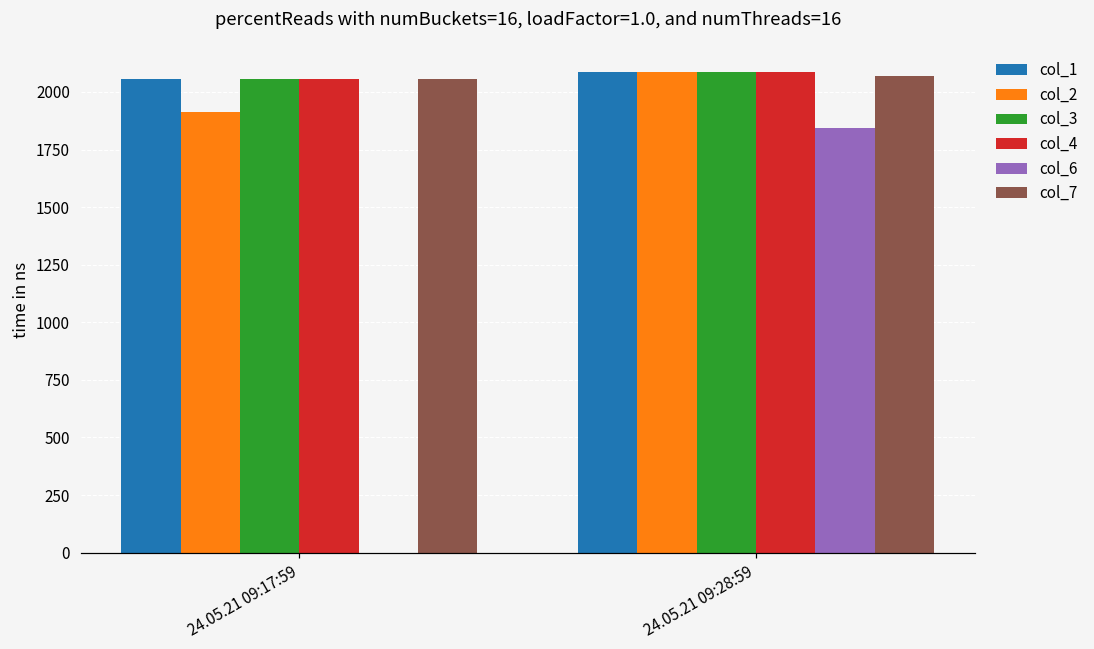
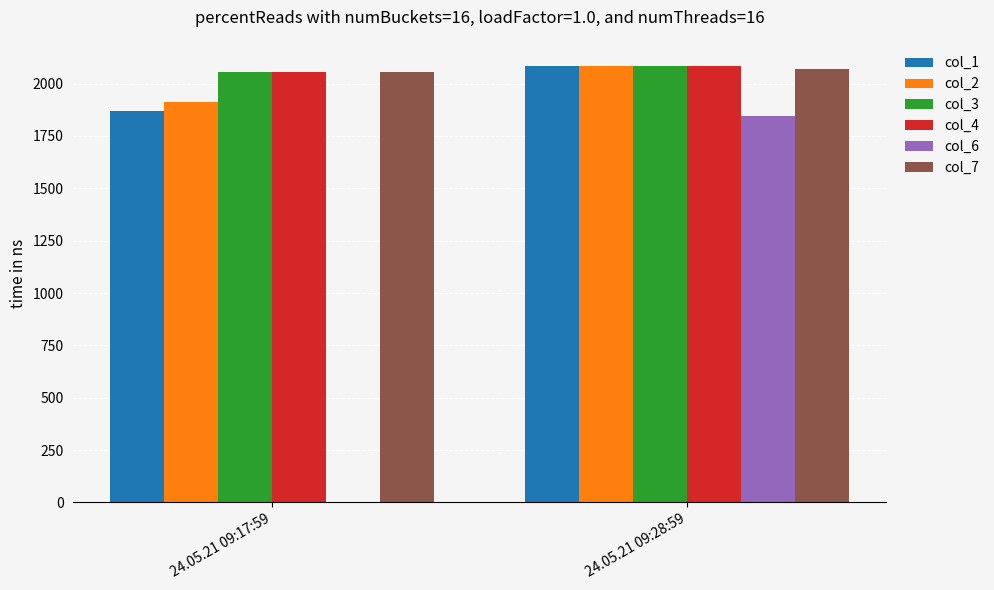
  {
    "col_1": {
-     "24.05.21 09:17:59": 2060,
+     "24.05.21 09:17:59": 1870,
      "24.05.21 09:28:59": 2090
    },
    "col_2": {
      "24.05.21 09:17:59": 1910,
      "24.05.21 09:28:59": 2090
    },
    "col_3": {
      "24.05.21 09:17:59": 2060,
      "24.05.21 09:28:59": 2090
    },
    "col_4": {
      "24.05.21 09:17:59": 2060,
      "24.05.21 09:28:59": 2090
    },
    "col_6": {
      "24.05.21 09:17:59": 0,
      "24.05.21 09:28:59": 1850
    },
    "col_7": {
      "24.05.21 09:17:59": 2060,
      "24.05.21 09:28:59": 2070
    }
  }
